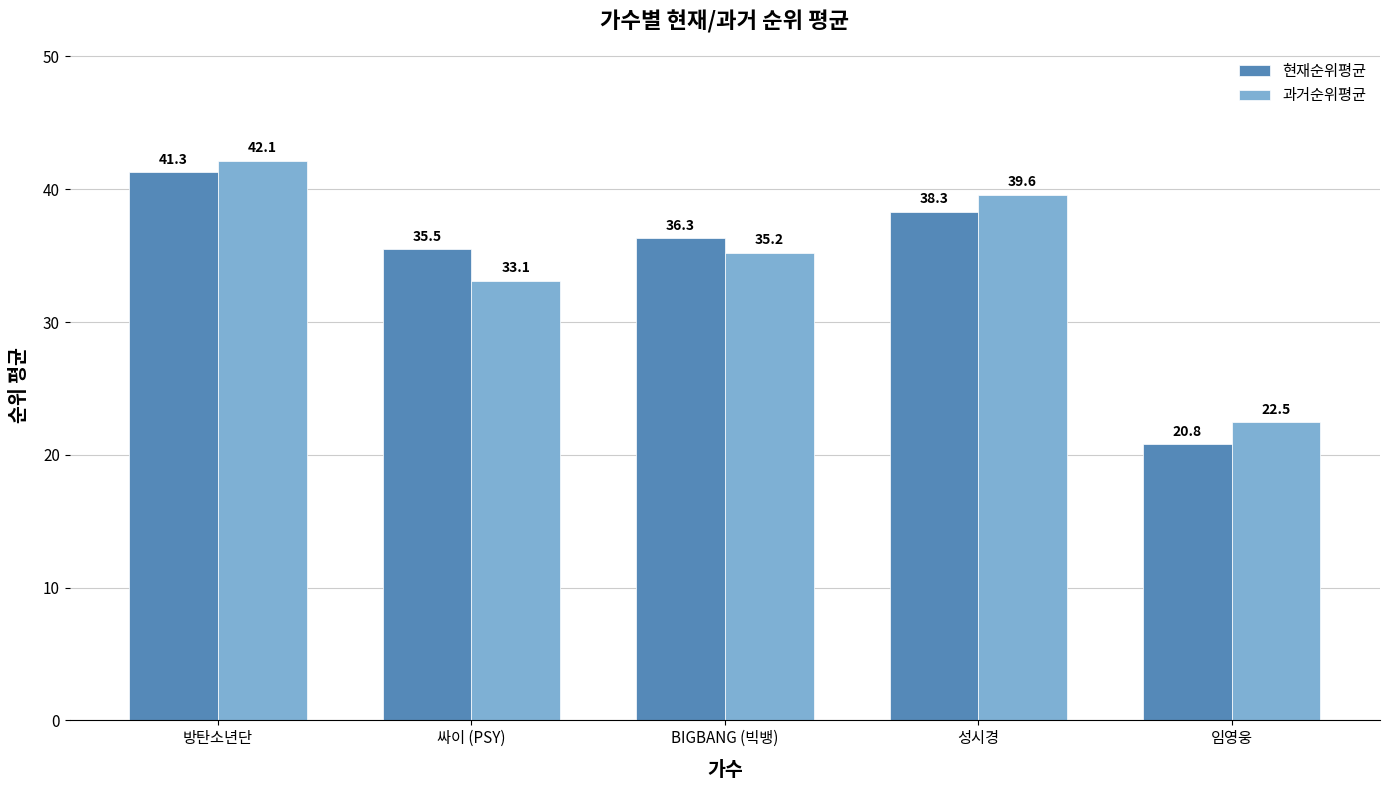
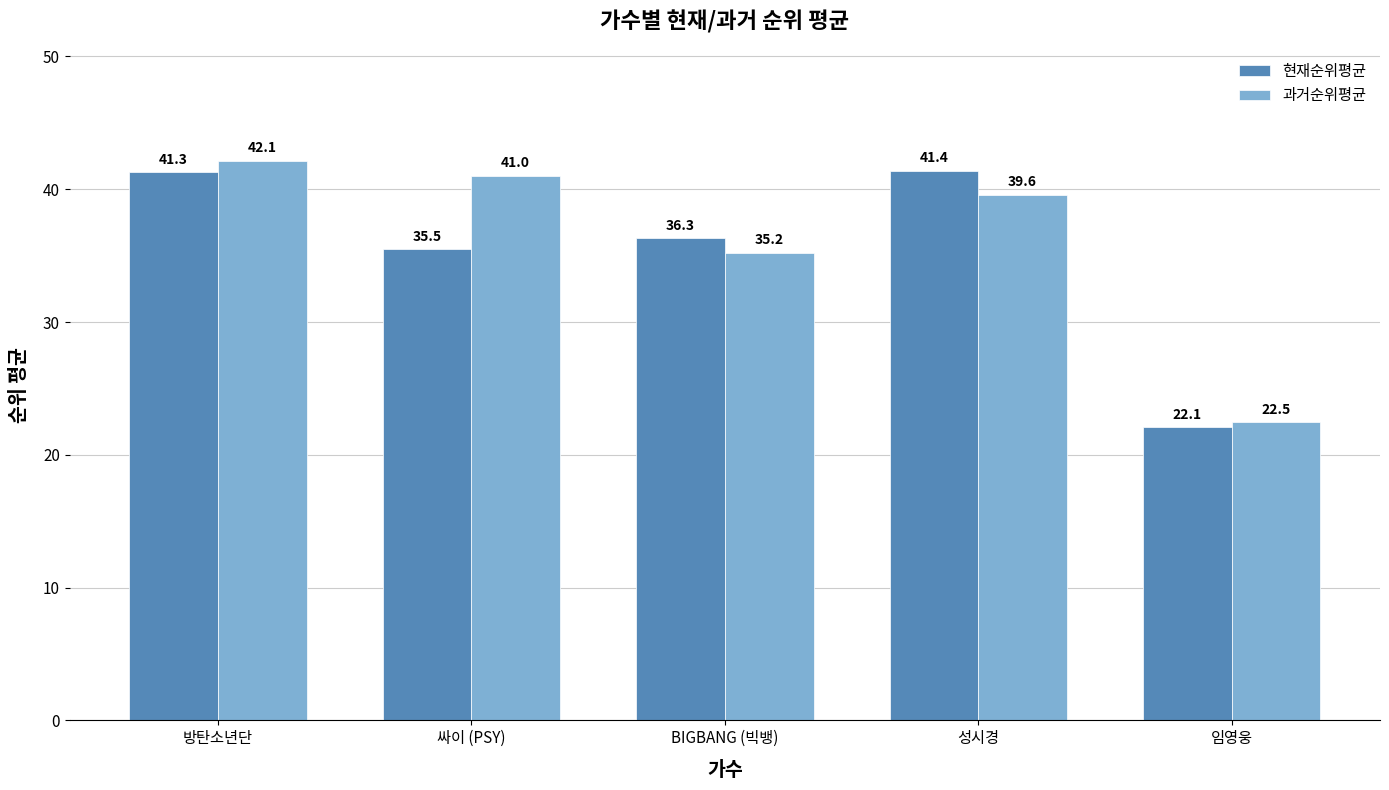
  {
    "현재순위평균": {
      "방탄소년단": 41.3,
      "싸이 (PSY)": 35.5,
      "BIGBANG (빅뱅)": 36.3,
-     "성시경": 38.3,
-     "임영웅": 20.8
+     "성시경": 41.4,
+     "임영웅": 22.1
    },
    "과거순위평균": {
      "방탄소년단": 42.1,
-     "싸이 (PSY)": 33.1,
+     "싸이 (PSY)": 41.0,
      "BIGBANG (빅뱅)": 35.2,
      "성시경": 39.6,
      "임영웅": 22.5
    }
  }
